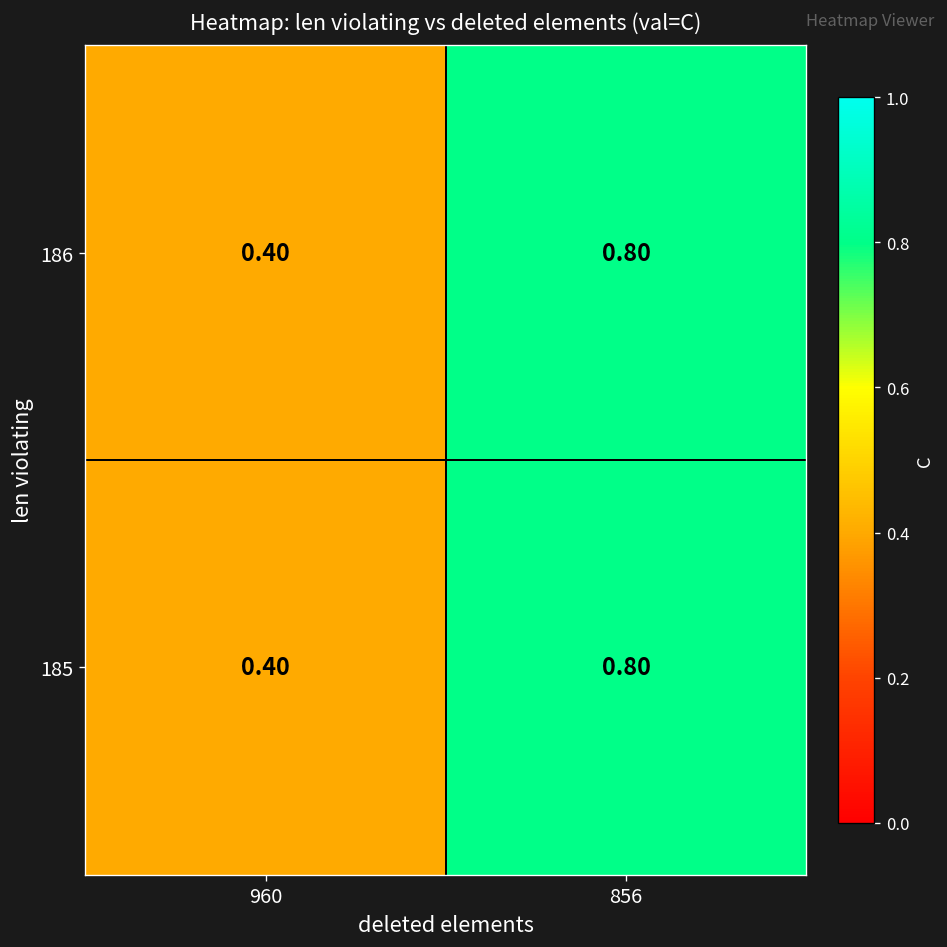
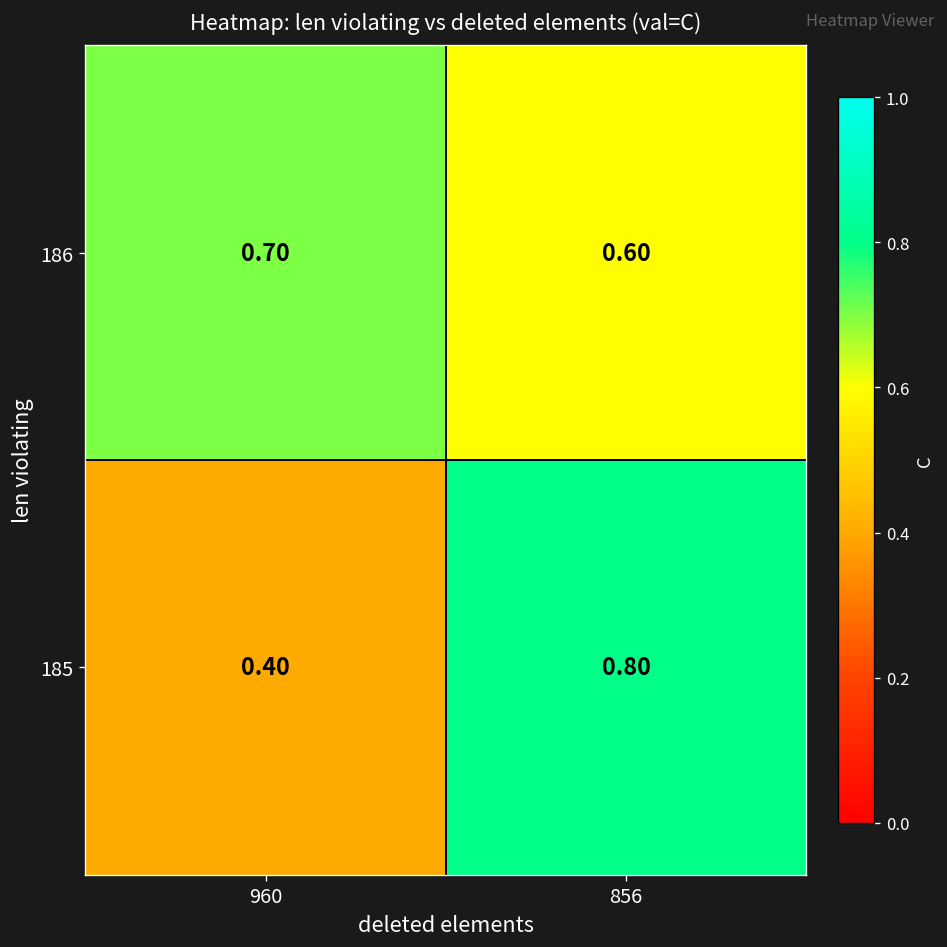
  {
    "186": {
-     "960": 0.40,
-     "856": 0.80
+     "960": 0.70,
+     "856": 0.60
    },
    "185": {
      "960": 0.40,
      "856": 0.80
    }
  }
